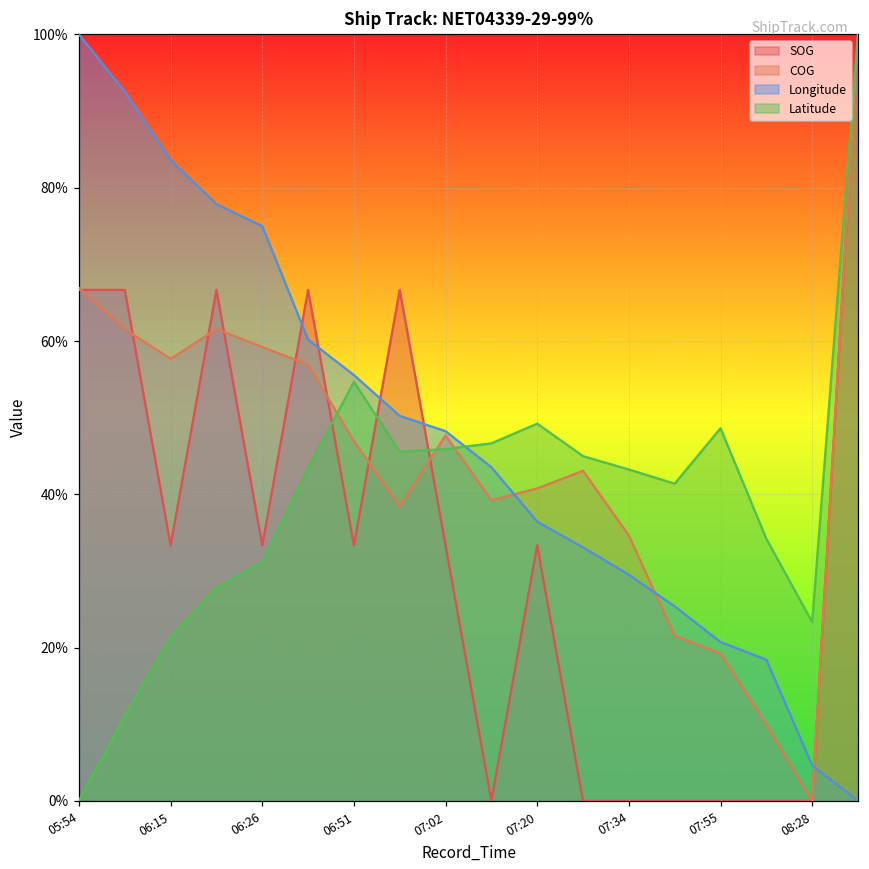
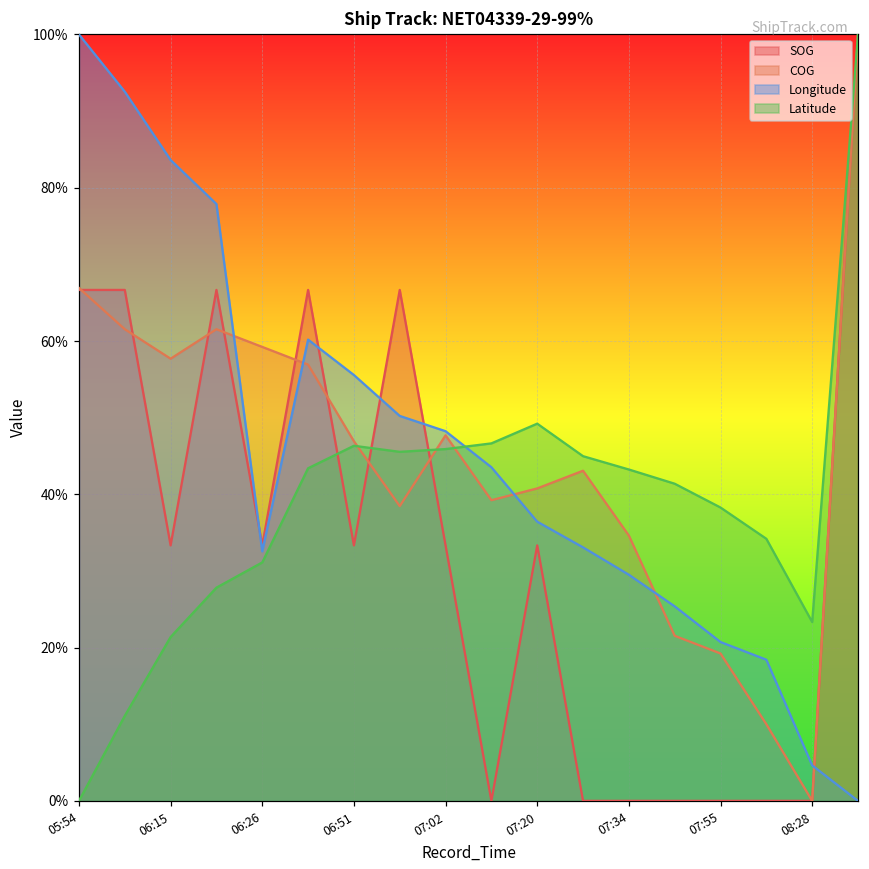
  {
    "Longitude": {
      "05:54": "100%",
      "06:15": "84%",
-     "06:26": "75%",
+     "06:26": "33%",
      "06:51": "56%",
      "07:02": "48%",
      "07:20": "36%",
      "07:34": "30%",
      "07:55": "21%",
      "08:28": "5%"
    },
    "Latitude": {
      "05:54": "0%",
      "06:15": "21%",
      "06:26": "31%",
-     "06:51": "55%",
+     "06:51": "46%",
      "07:02": "46%",
      "07:20": "49%",
      "07:34": "43%",
-     "07:55": "49%",
+     "07:55": "38%",
      "08:28": "23%"
    }
  }
